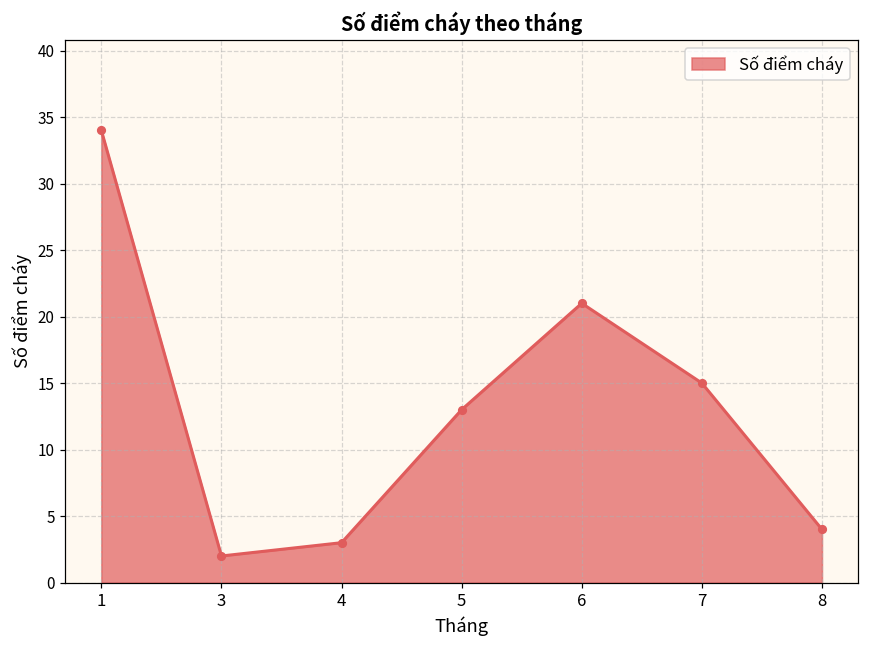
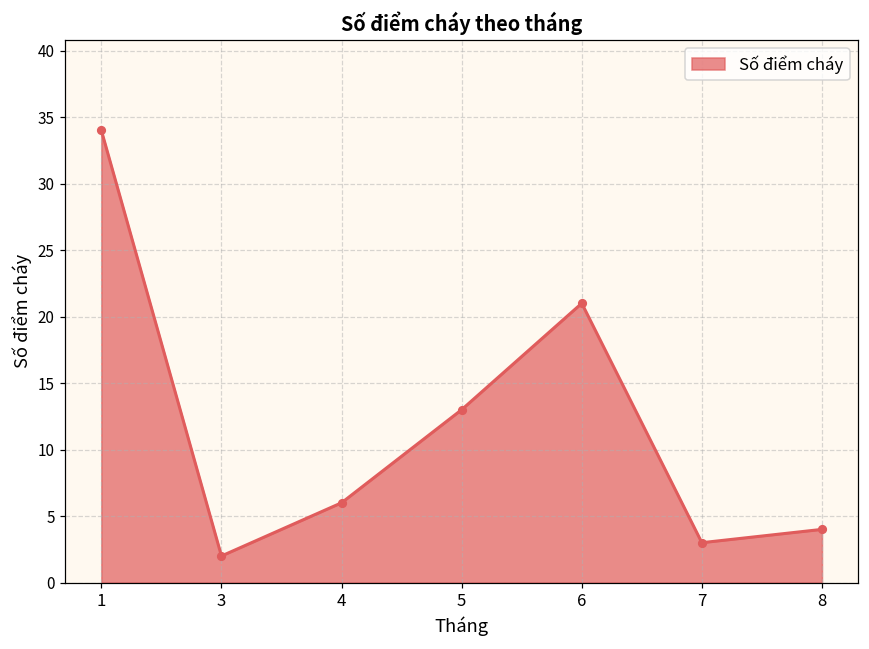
  {
    "1": 34,
    "3": 2,
-   "4": 3,
+   "4": 6,
    "5": 13,
    "6": 21,
-   "7": 15,
+   "7": 3,
    "8": 4
  }
